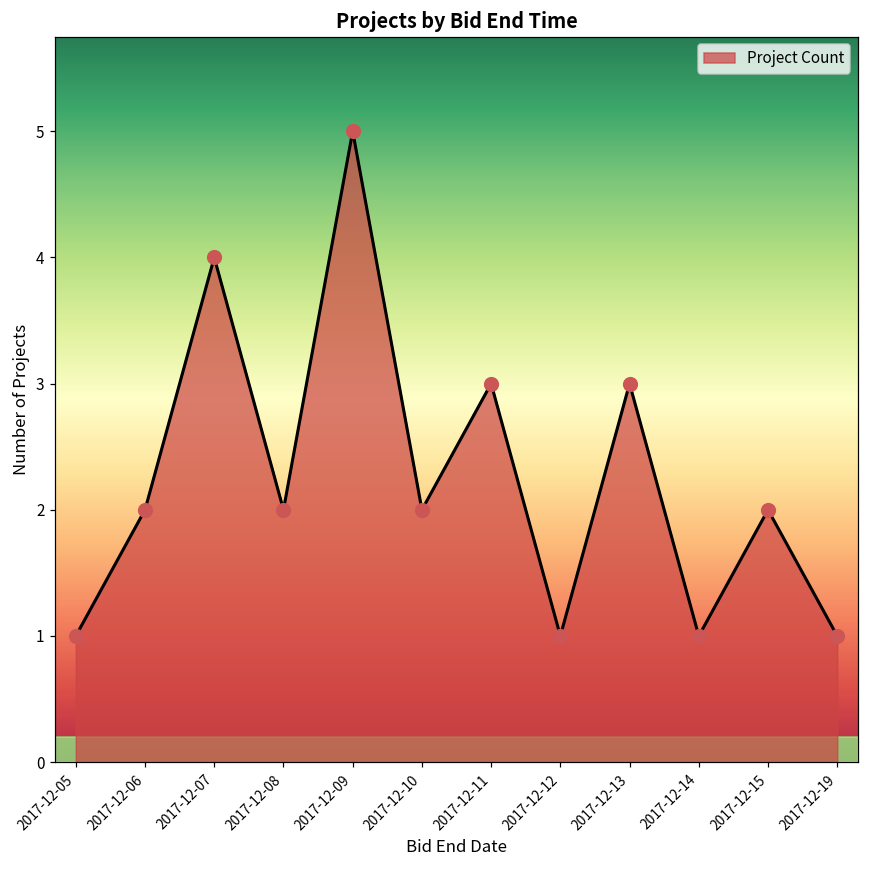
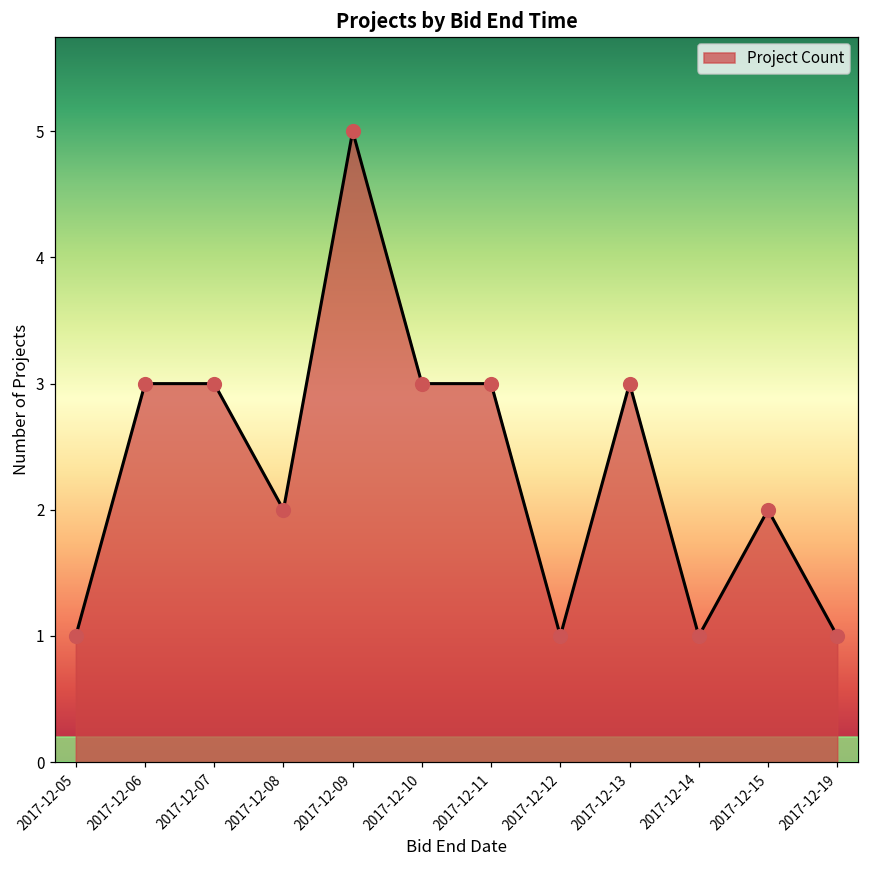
  {
    "2017-12-05": 1,
-   "2017-12-06": 2,
-   "2017-12-07": 4,
+   "2017-12-06": 3,
+   "2017-12-07": 3,
    "2017-12-08": 2,
    "2017-12-09": 5,
-   "2017-12-10": 2,
+   "2017-12-10": 3,
    "2017-12-11": 3,
    "2017-12-12": 1,
    "2017-12-13": 3,
    "2017-12-14": 1,
    "2017-12-15": 2,
    "2017-12-19": 1
  }
